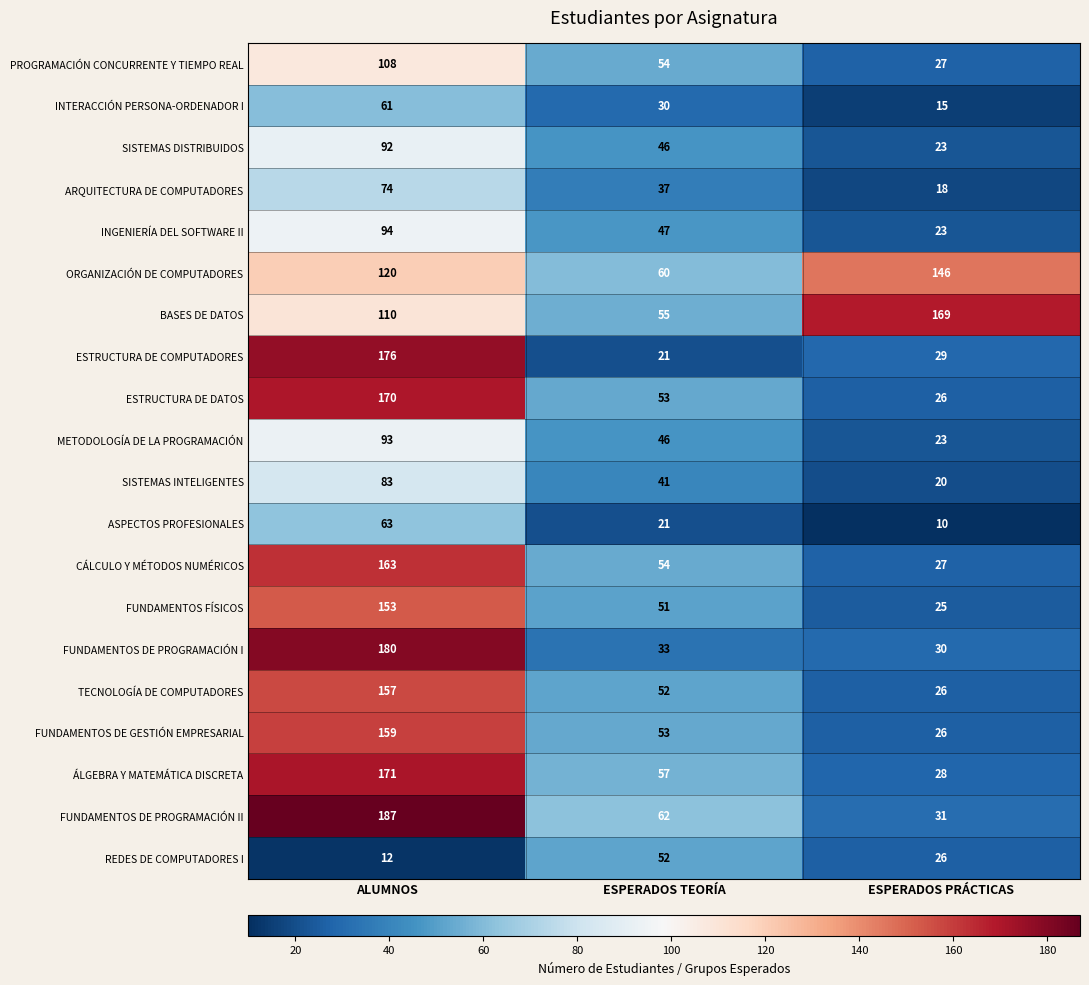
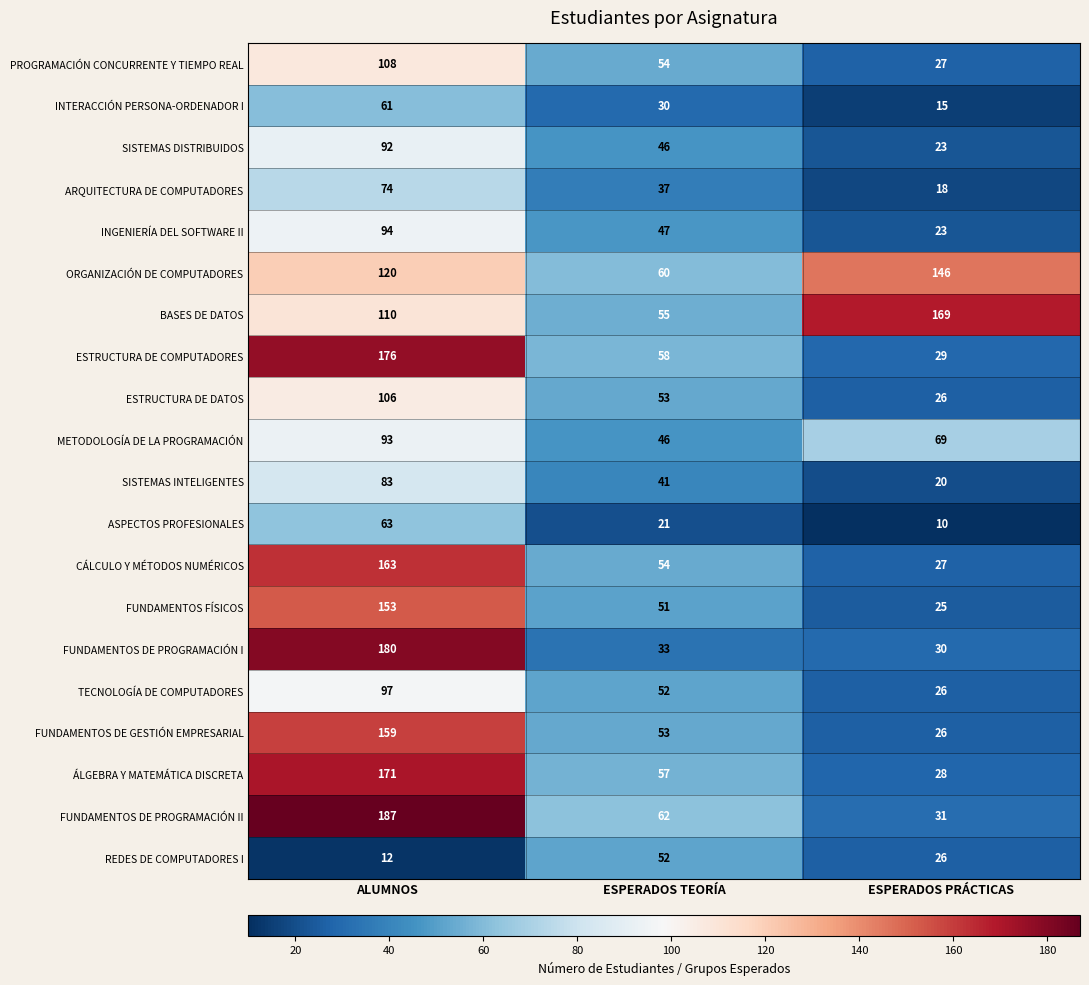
  {
    "PROGRAMACIÓN CONCURRENTE Y TIEMPO REAL": {
      "ALUMNOS": 108,
      "ESPERADOS TEORÍA": 54,
      "ESPERADOS PRÁCTICAS": 27
    },
    "INTERACCIÓN PERSONA-ORDENADOR I": {
      "ALUMNOS": 61,
      "ESPERADOS TEORÍA": 30,
      "ESPERADOS PRÁCTICAS": 15
    },
    "SISTEMAS DISTRIBUIDOS": {
      "ALUMNOS": 92,
      "ESPERADOS TEORÍA": 46,
      "ESPERADOS PRÁCTICAS": 23
    },
    "ARQUITECTURA DE COMPUTADORES": {
      "ALUMNOS": 74,
      "ESPERADOS TEORÍA": 37,
      "ESPERADOS PRÁCTICAS": 18
    },
    "INGENIERÍA DEL SOFTWARE II": {
      "ALUMNOS": 94,
      "ESPERADOS TEORÍA": 47,
      "ESPERADOS PRÁCTICAS": 23
    },
    "ORGANIZACIÓN DE COMPUTADORES": {
      "ALUMNOS": 120,
      "ESPERADOS TEORÍA": 60,
      "ESPERADOS PRÁCTICAS": 146
    },
    "BASES DE DATOS": {
      "ALUMNOS": 110,
      "ESPERADOS TEORÍA": 55,
      "ESPERADOS PRÁCTICAS": 169
    },
    "ESTRUCTURA DE COMPUTADORES": {
      "ALUMNOS": 176,
-     "ESPERADOS TEORÍA": 21,
+     "ESPERADOS TEORÍA": 58,
      "ESPERADOS PRÁCTICAS": 29
    },
    "ESTRUCTURA DE DATOS": {
-     "ALUMNOS": 170,
+     "ALUMNOS": 106,
      "ESPERADOS TEORÍA": 53,
      "ESPERADOS PRÁCTICAS": 26
    },
    "METODOLOGÍA DE LA PROGRAMACIÓN": {
      "ALUMNOS": 93,
      "ESPERADOS TEORÍA": 46,
-     "ESPERADOS PRÁCTICAS": 23
+     "ESPERADOS PRÁCTICAS": 69
    },
    "SISTEMAS INTELIGENTES": {
      "ALUMNOS": 83,
      "ESPERADOS TEORÍA": 41,
      "ESPERADOS PRÁCTICAS": 20
    },
    "ASPECTOS PROFESIONALES": {
      "ALUMNOS": 63,
      "ESPERADOS TEORÍA": 21,
      "ESPERADOS PRÁCTICAS": 10
    },
    "CÁLCULO Y MÉTODOS NUMÉRICOS": {
      "ALUMNOS": 163,
      "ESPERADOS TEORÍA": 54,
      "ESPERADOS PRÁCTICAS": 27
    },
    "FUNDAMENTOS FÍSICOS": {
      "ALUMNOS": 153,
      "ESPERADOS TEORÍA": 51,
      "ESPERADOS PRÁCTICAS": 25
    },
    "FUNDAMENTOS DE PROGRAMACIÓN I": {
      "ALUMNOS": 180,
      "ESPERADOS TEORÍA": 33,
      "ESPERADOS PRÁCTICAS": 30
    },
    "TECNOLOGÍA DE COMPUTADORES": {
-     "ALUMNOS": 157,
+     "ALUMNOS": 97,
      "ESPERADOS TEORÍA": 52,
      "ESPERADOS PRÁCTICAS": 26
    },
    "FUNDAMENTOS DE GESTIÓN EMPRESARIAL": {
      "ALUMNOS": 159,
      "ESPERADOS TEORÍA": 53,
      "ESPERADOS PRÁCTICAS": 26
    },
    "ÁLGEBRA Y MATEMÁTICA DISCRETA": {
      "ALUMNOS": 171,
      "ESPERADOS TEORÍA": 57,
      "ESPERADOS PRÁCTICAS": 28
    },
    "FUNDAMENTOS DE PROGRAMACIÓN II": {
      "ALUMNOS": 187,
      "ESPERADOS TEORÍA": 62,
      "ESPERADOS PRÁCTICAS": 31
    },
    "REDES DE COMPUTADORES I": {
      "ALUMNOS": 12,
      "ESPERADOS TEORÍA": 52,
      "ESPERADOS PRÁCTICAS": 26
    }
  }
